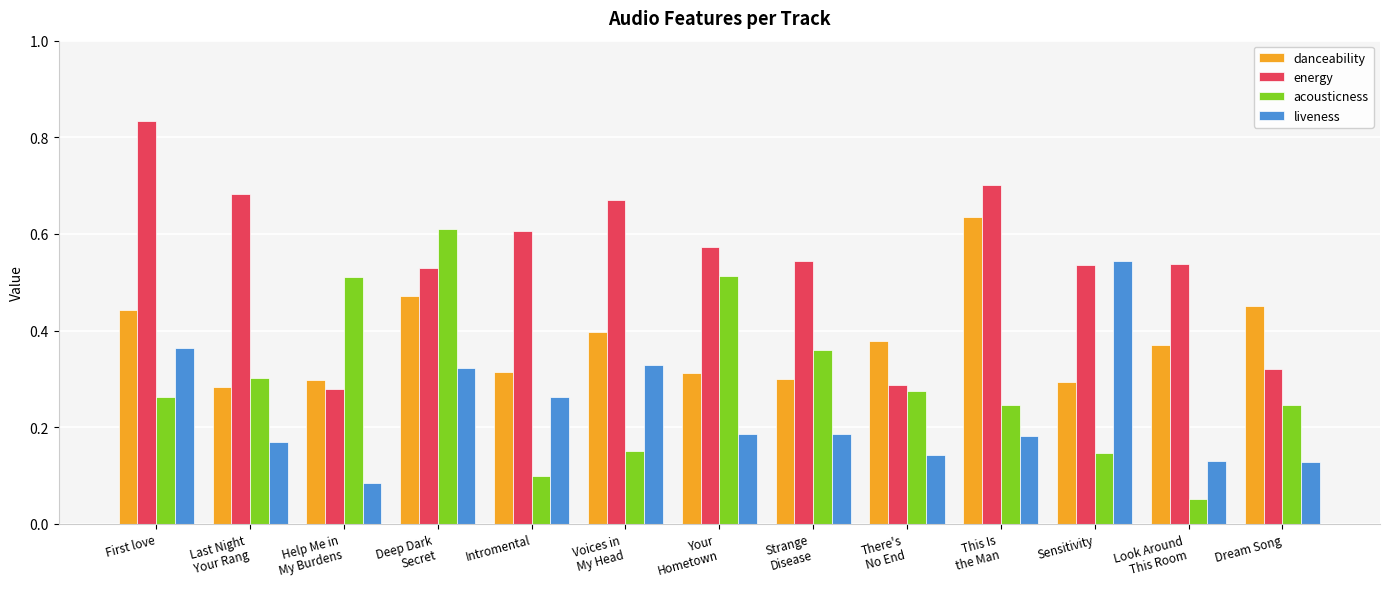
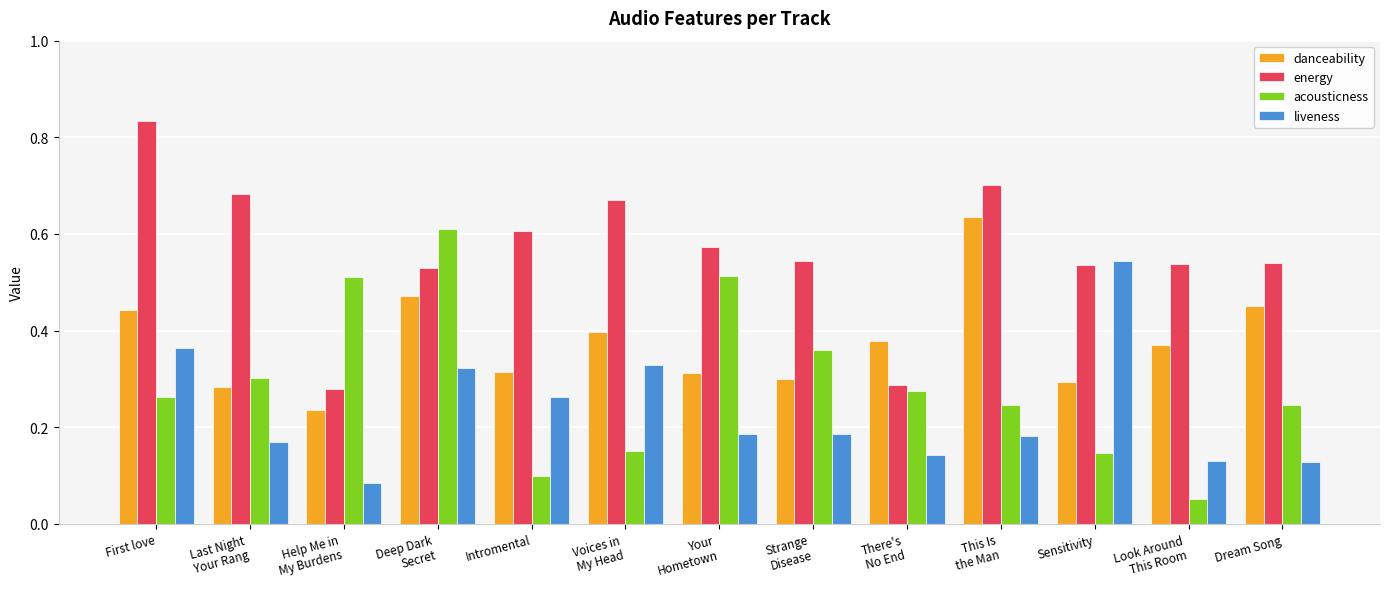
  {
    "danceability": {
      "First love": 0.44,
      "Last Night Your Rang": 0.28,
-     "Help Me in My Burdens": 0.30,
+     "Help Me in My Burdens": 0.24,
      "Deep Dark Secret": 0.47,
      "Intromental": 0.31,
      "Voices in My Head": 0.40,
      "Your Hometown": 0.31,
      "Strange Disease": 0.30,
      "There's No End": 0.38,
      "This Is the Man": 0.64,
      "Sensitivity": 0.29,
      "Look Around This Room": 0.37,
      "Dream Song": 0.45
    },
    "energy": {
      "First love": 0.83,
      "Last Night Your Rang": 0.68,
      "Help Me in My Burdens": 0.28,
      "Deep Dark Secret": 0.53,
      "Intromental": 0.61,
      "Voices in My Head": 0.67,
      "Your Hometown": 0.57,
      "Strange Disease": 0.55,
      "There's No End": 0.29,
      "This Is the Man": 0.70,
      "Sensitivity": 0.54,
      "Look Around This Room": 0.54,
-     "Dream Song": 0.32
+     "Dream Song": 0.54
    },
    "acousticness": {
      "First love": 0.26,
      "Last Night Your Rang": 0.30,
      "Help Me in My Burdens": 0.51,
      "Deep Dark Secret": 0.61,
      "Intromental": 0.10,
      "Voices in My Head": 0.15,
      "Your Hometown": 0.51,
      "Strange Disease": 0.36,
      "There's No End": 0.28,
      "This Is the Man": 0.25,
      "Sensitivity": 0.15,
      "Look Around This Room": 0.05,
      "Dream Song": 0.25
    },
    "liveness": {
      "First love": 0.36,
      "Last Night Your Rang": 0.17,
      "Help Me in My Burdens": 0.08,
      "Deep Dark Secret": 0.32,
      "Intromental": 0.26,
      "Voices in My Head": 0.33,
      "Your Hometown": 0.19,
      "Strange Disease": 0.19,
      "There's No End": 0.14,
      "This Is the Man": 0.18,
      "Sensitivity": 0.55,
      "Look Around This Room": 0.13,
      "Dream Song": 0.13
    }
  }
